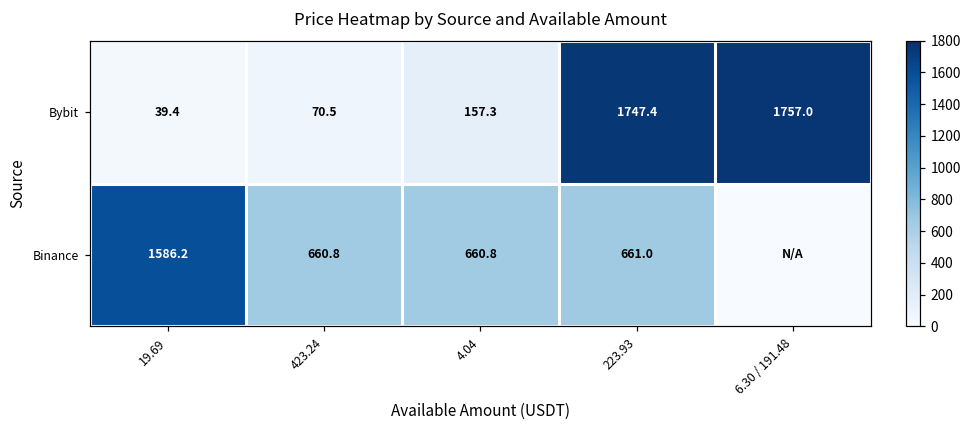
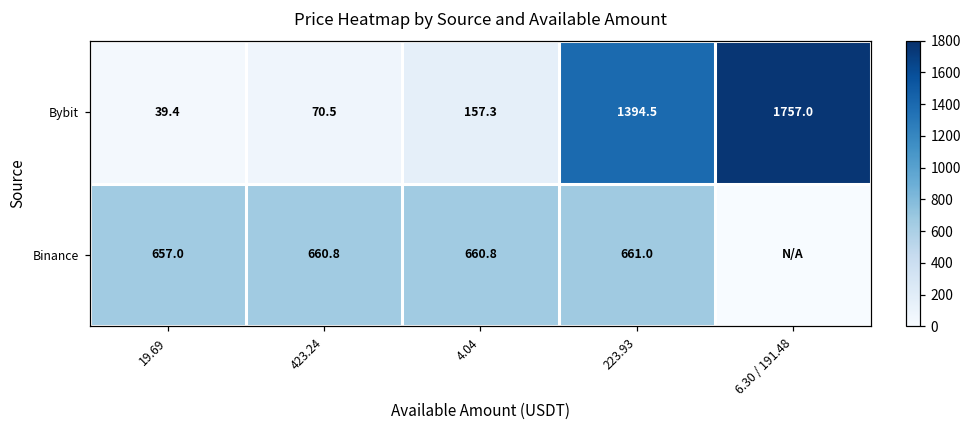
  {
    "Bybit": {
      "19.69": 39.4,
      "423.24": 70.5,
      "4.04": 157.3,
-     "223.93": 1747.4,
+     "223.93": 1394.5,
      "6.30 / 191.48": 1757.0
    },
    "Binance": {
-     "19.69": 1586.2,
+     "19.69": 657.0,
      "423.24": 660.8,
      "4.04": 660.8,
      "223.93": 661.0
    }
  }
